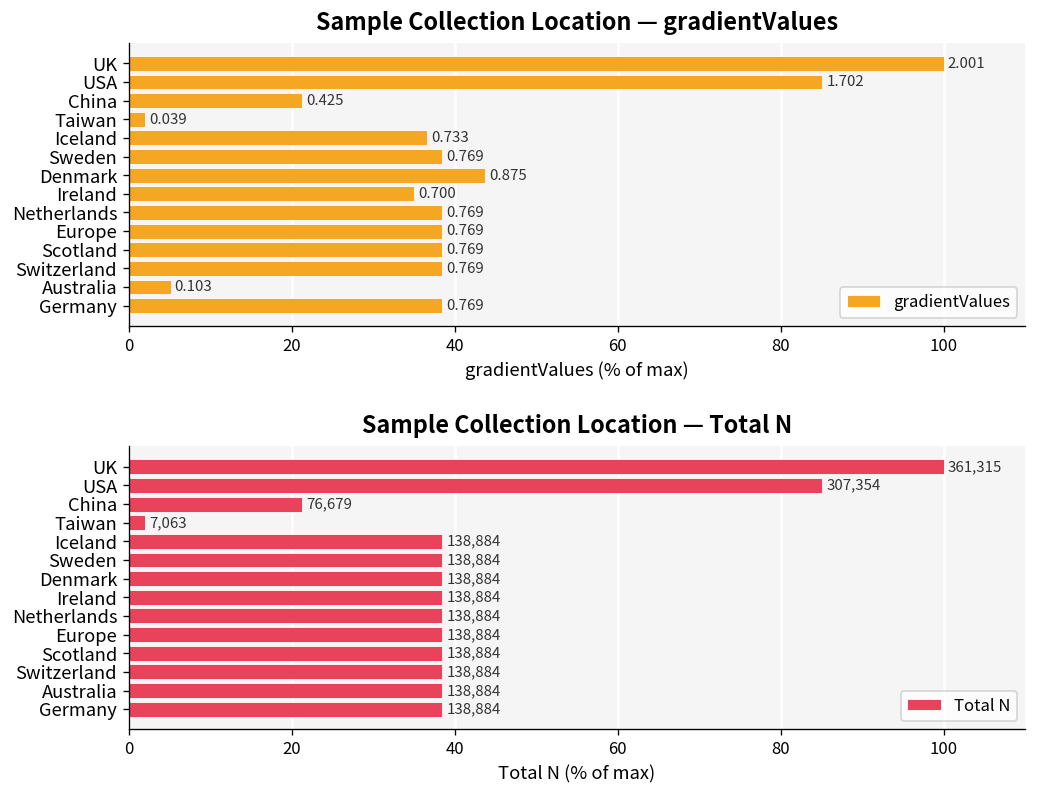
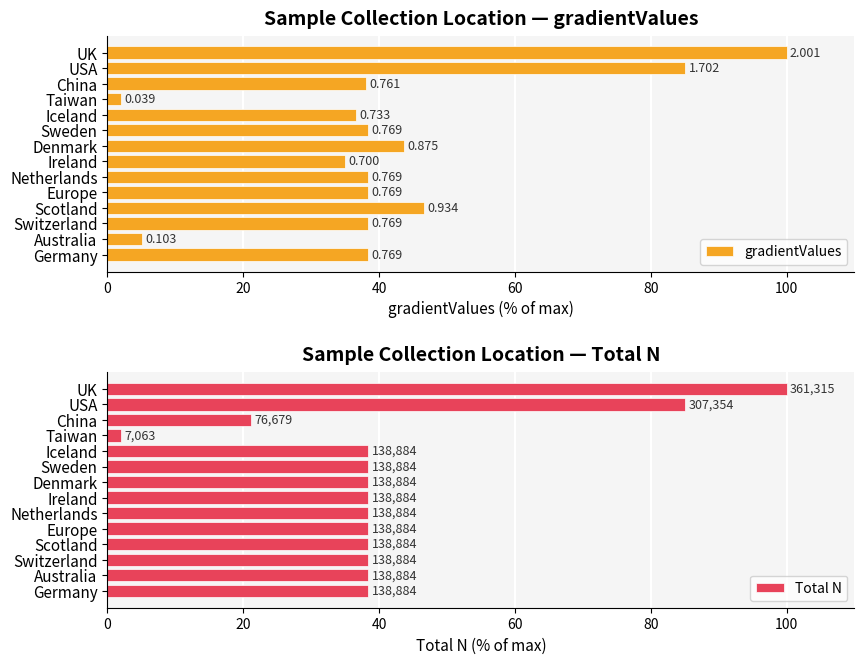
  {
    "Sample Collection Location — gradientValues": {
-     "China": 0.425,
-     "Scotland": 0.769
+     "China": 0.761,
+     "Scotland": 0.934
    }
  }
